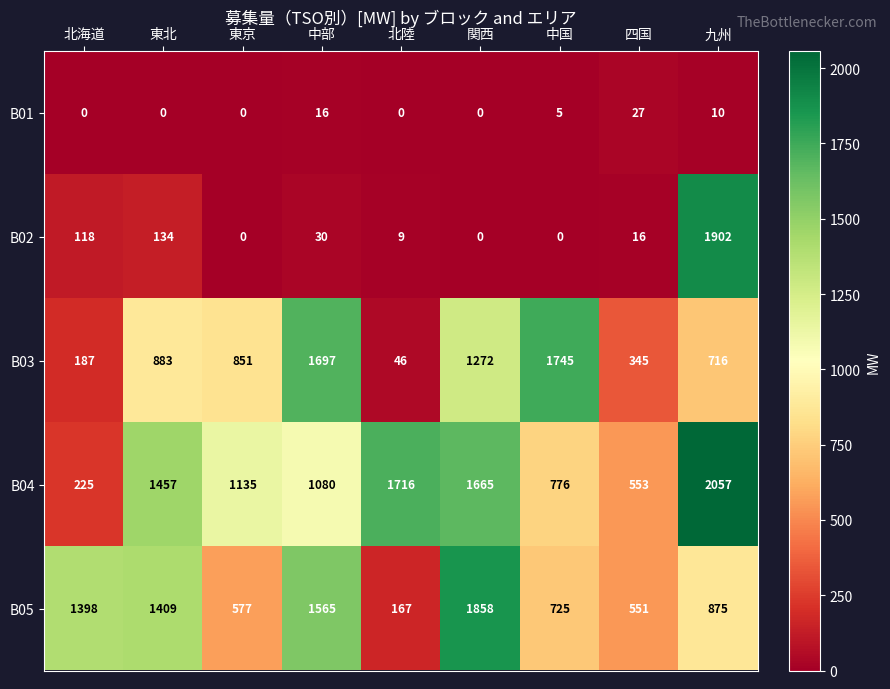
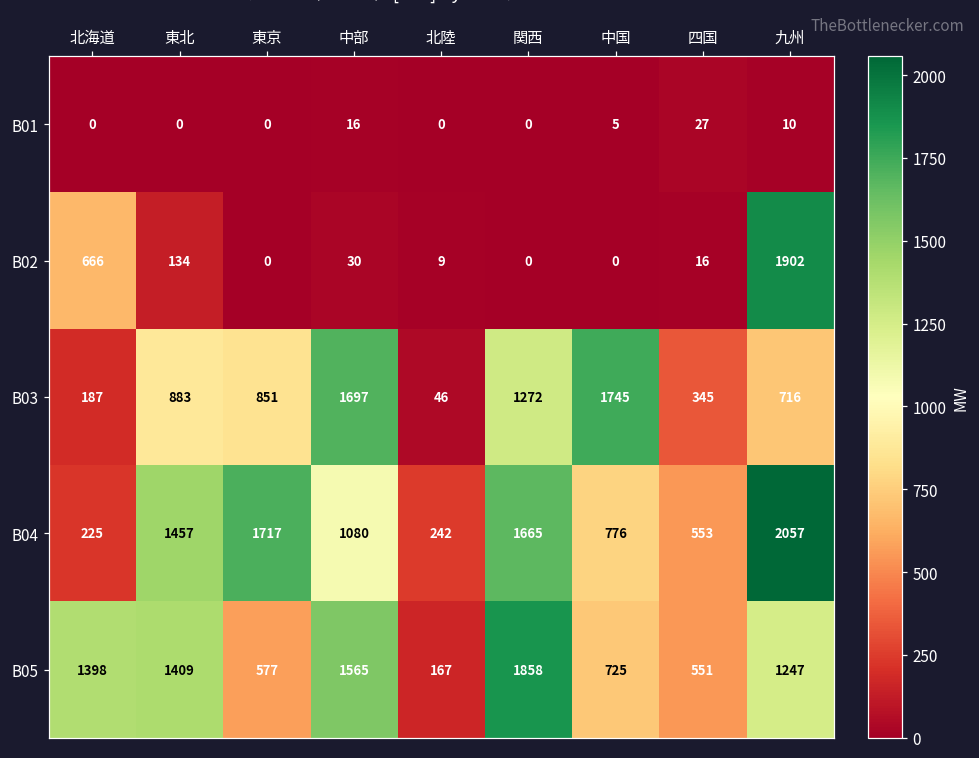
  {
    "B01": {
      "北海道": 0,
      "東北": 0,
      "東京": 0,
      "中部": 16,
      "北陸": 0,
      "関西": 0,
      "中国": 5,
      "四国": 27,
      "九州": 10
    },
    "B02": {
-     "北海道": 118,
+     "北海道": 666,
      "東北": 134,
      "東京": 0,
      "中部": 30,
      "北陸": 9,
      "関西": 0,
      "中国": 0,
      "四国": 16,
      "九州": 1902
    },
    "B03": {
      "北海道": 187,
      "東北": 883,
      "東京": 851,
      "中部": 1697,
      "北陸": 46,
      "関西": 1272,
      "中国": 1745,
      "四国": 345,
      "九州": 716
    },
    "B04": {
      "北海道": 225,
      "東北": 1457,
-     "東京": 1135,
+     "東京": 1717,
      "中部": 1080,
-     "北陸": 1716,
+     "北陸": 242,
      "関西": 1665,
      "中国": 776,
      "四国": 553,
      "九州": 2057
    },
    "B05": {
      "北海道": 1398,
      "東北": 1409,
      "東京": 577,
      "中部": 1565,
      "北陸": 167,
      "関西": 1858,
      "中国": 725,
      "四国": 551,
-     "九州": 875
+     "九州": 1247
    }
  }
